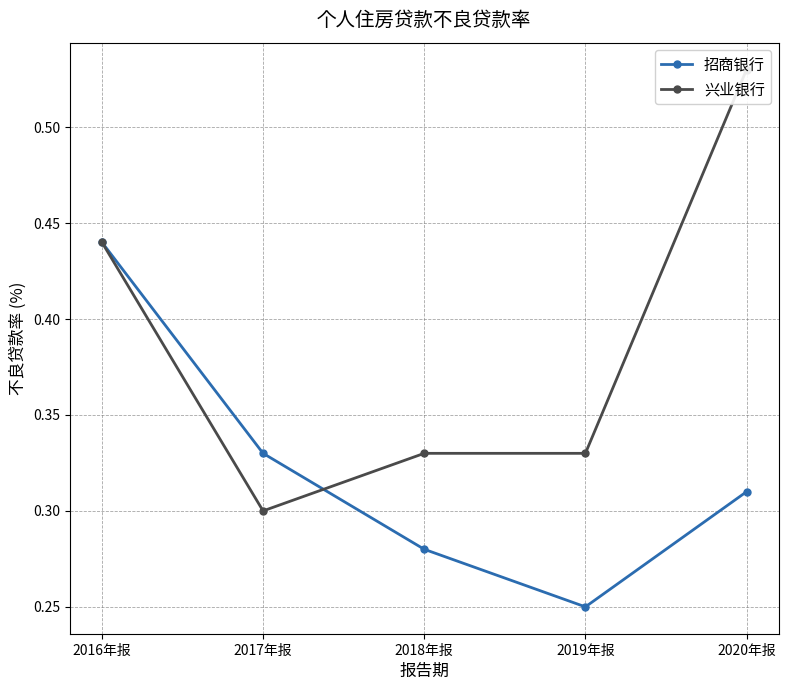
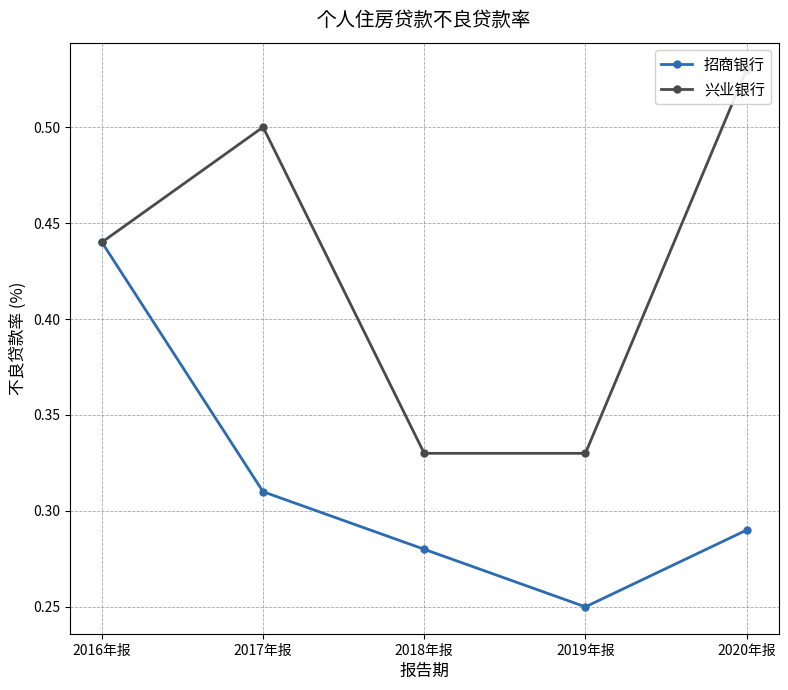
  {
    "招商银行": {
-     "2017年报": 0.33,
+     "2017年报": 0.31,
      "2018年报": 0.28,
      "2019年报": 0.25,
-     "2020年报": 0.31
+     "2020年报": 0.29
    },
    "兴业银行": {
-     "2017年报": 0.3,
+     "2017年报": 0.5,
      "2018年报": 0.330,
      "2019年报": 0.330
    }
  }
